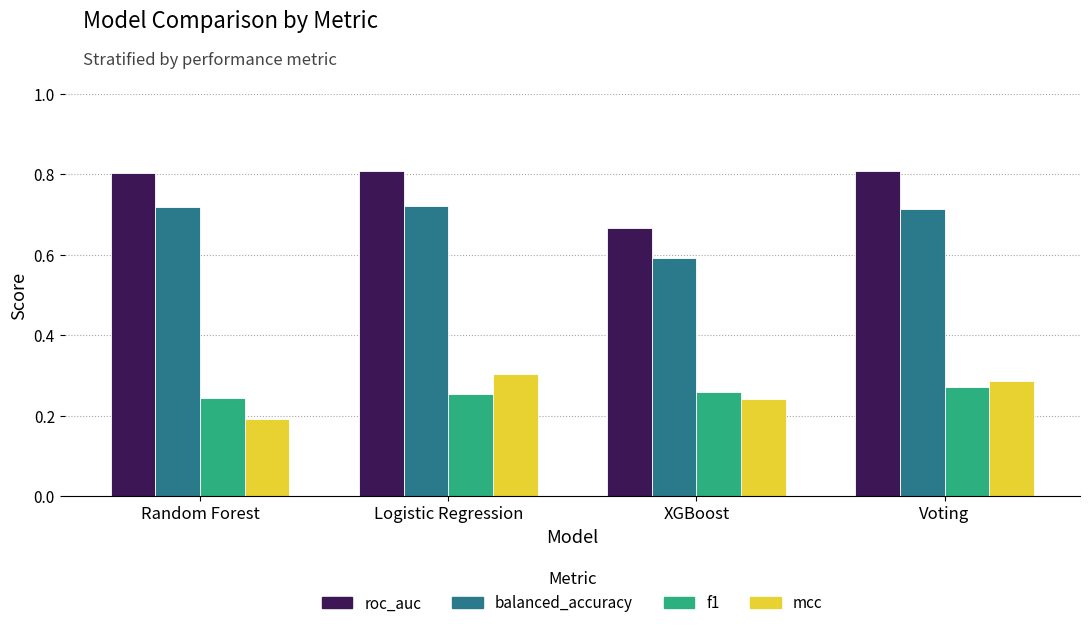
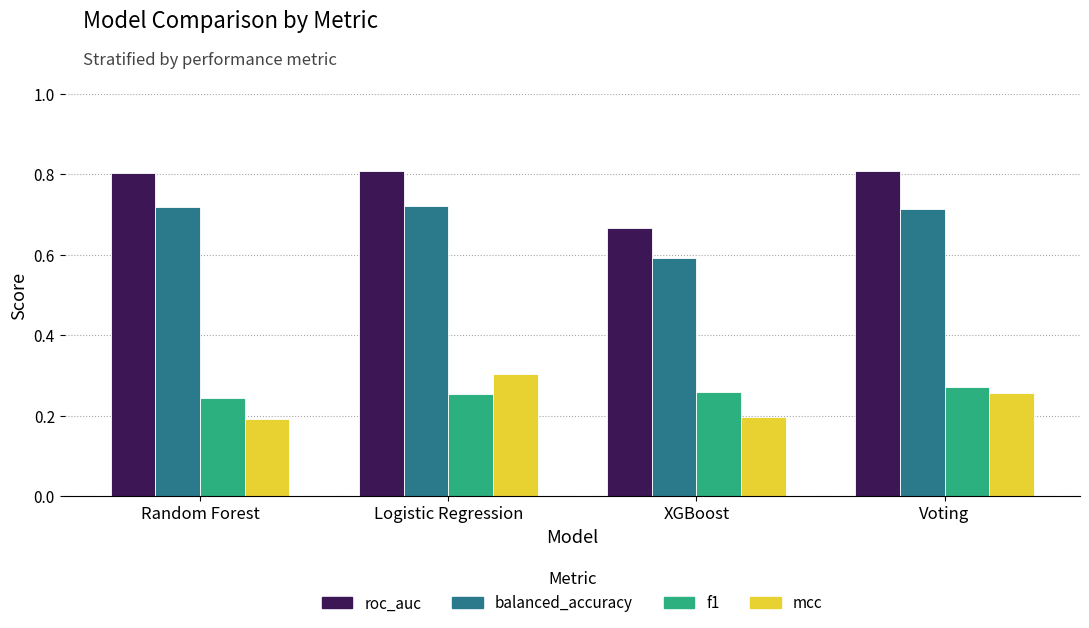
  {
    "roc_auc": {
      "Random Forest": 0.80,
      "Logistic Regression": 0.81,
      "XGBoost": 0.67,
      "Voting": 0.81
    },
    "mcc": {
      "Random Forest": 0.19,
      "Logistic Regression": 0.30,
-     "XGBoost": 0.24,
-     "Voting": 0.29
+     "XGBoost": 0.20,
+     "Voting": 0.26
    }
  }
